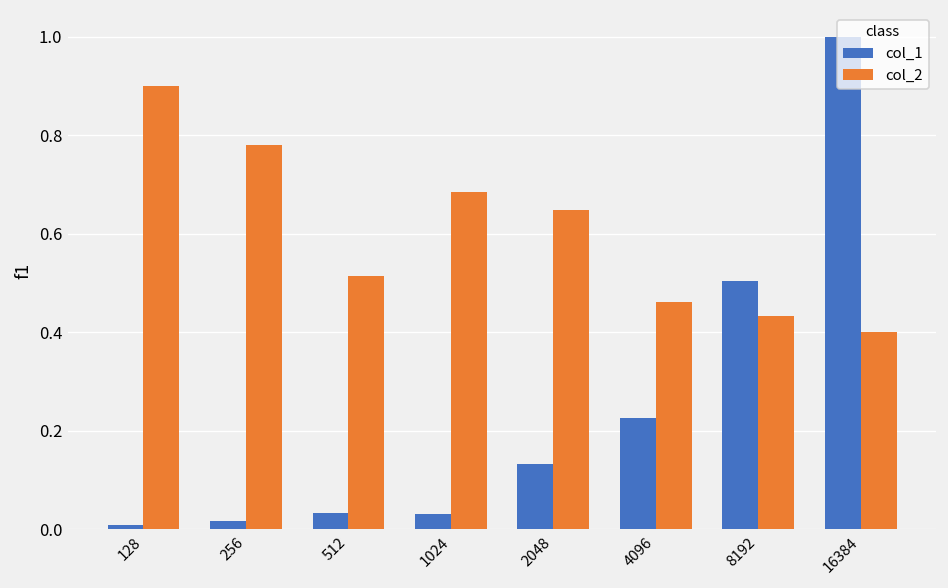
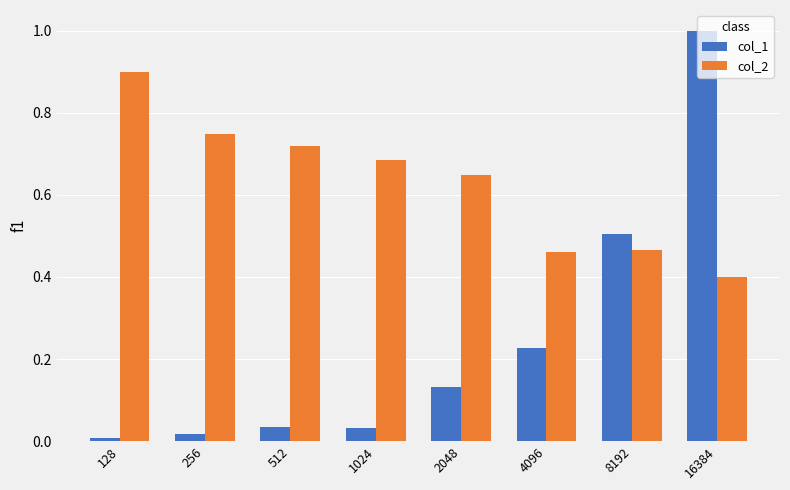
  {
    "col_1": {
      "128": 0.01,
      "256": 0.02,
      "512": 0.03,
      "1024": 0.03,
      "2048": 0.13,
      "4096": 0.23,
      "8192": 0.50
    },
    "col_2": {
      "128": 0.90,
-     "256": 0.78,
-     "512": 0.51,
+     "256": 0.75,
+     "512": 0.72,
      "1024": 0.69,
      "2048": 0.65,
      "4096": 0.46,
-     "8192": 0.43,
+     "8192": 0.47,
      "16384": 0.40
    }
  }
